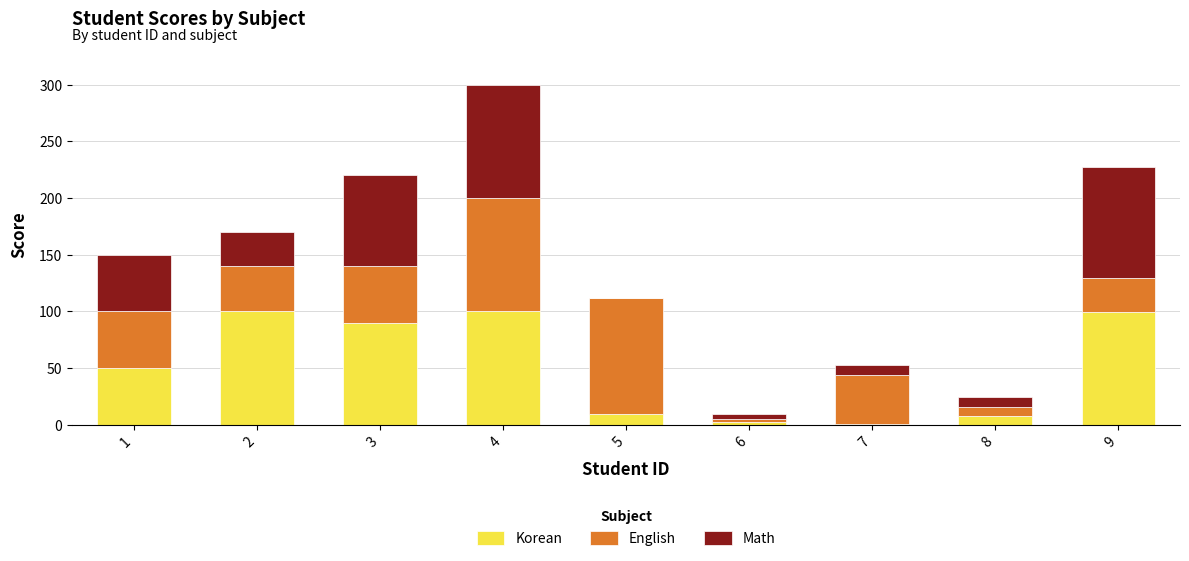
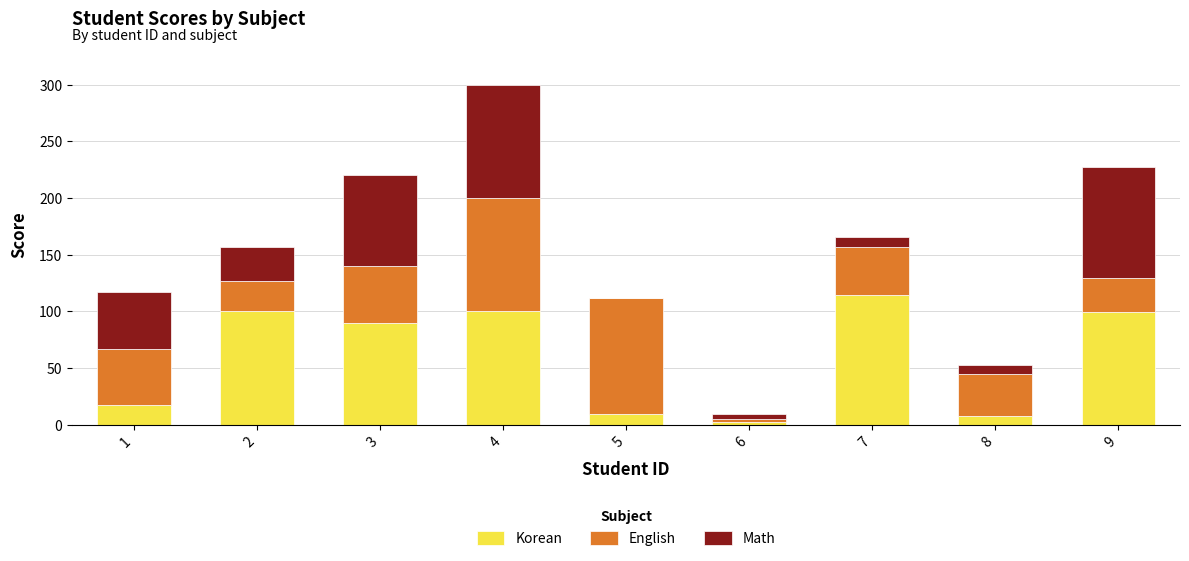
  {
    "Korean": {
-     "1": 50,
+     "1": 17,
      "2": 100,
      "3": 90,
      "4": 100,
      "5": 9,
-     "7": 1,
+     "7": 114,
      "8": 8,
      "9": 99
    },
    "English": {
      "1": 50,
-     "2": 40,
+     "2": 27,
      "3": 50,
      "4": 100,
      "5": 103,
      "6": 3,
      "7": 43,
-     "8": 8,
+     "8": 37,
      "9": 30
    },
    "Math": {
      "1": 50,
      "2": 30,
      "3": 80,
      "4": 100,
      "5": 0,
      "6": 4,
      "7": 9,
      "8": 8,
      "9": 98
    }
  }
